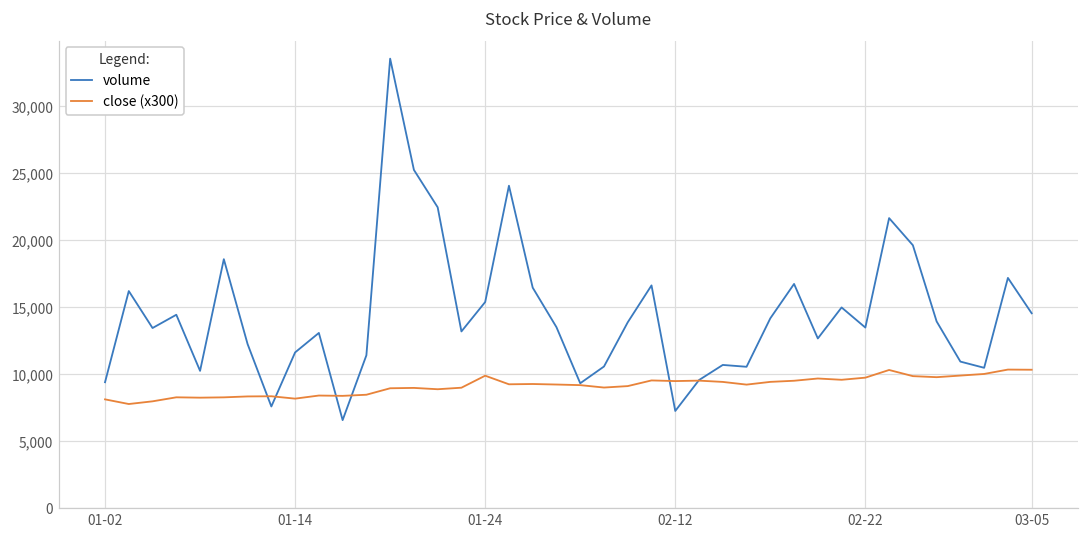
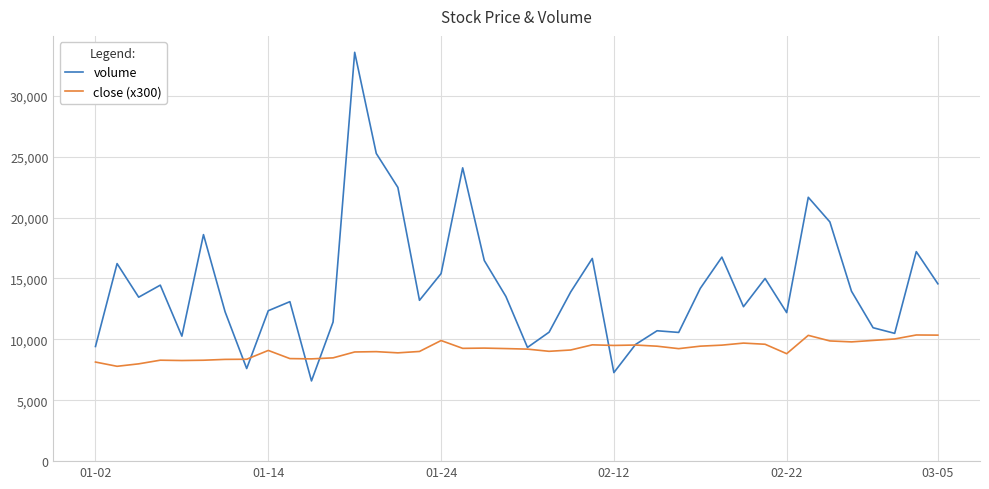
  {
    "volume": {
      "01-02": "9,400",
-     "01-14": "11,600",
+     "01-14": "12,400",
      "01-24": "15,400",
      "02-12": "7,300",
-     "02-22": "13,500",
+     "02-22": "12,200",
      "03-05": "14,600"
    },
    "close (x300)": {
      "01-02": "8,100",
-     "01-14": "8,200",
+     "01-14": "9,100",
      "01-24": "9,900",
      "02-12": "9,500",
-     "02-22": "9,800",
+     "02-22": "8,800",
      "03-05": "10,300"
    }
  }
